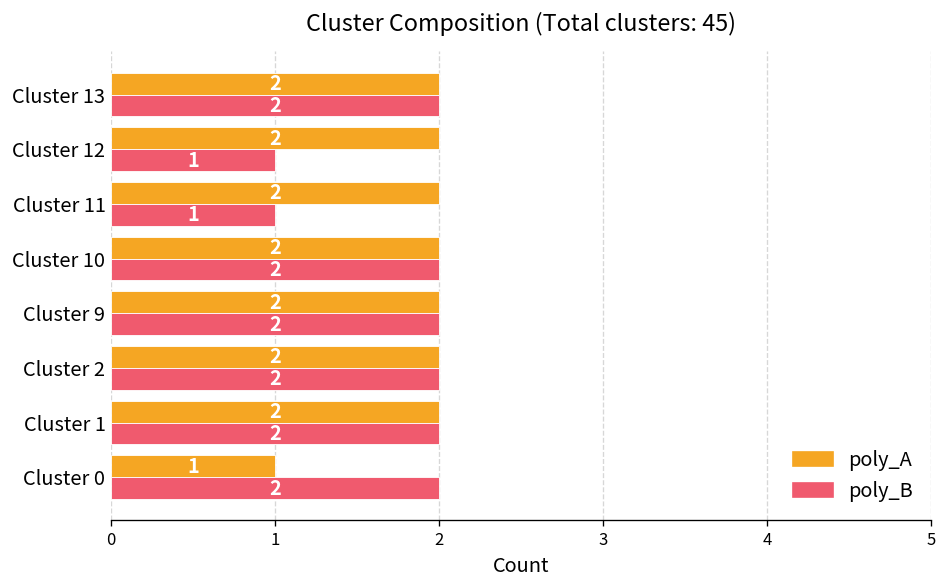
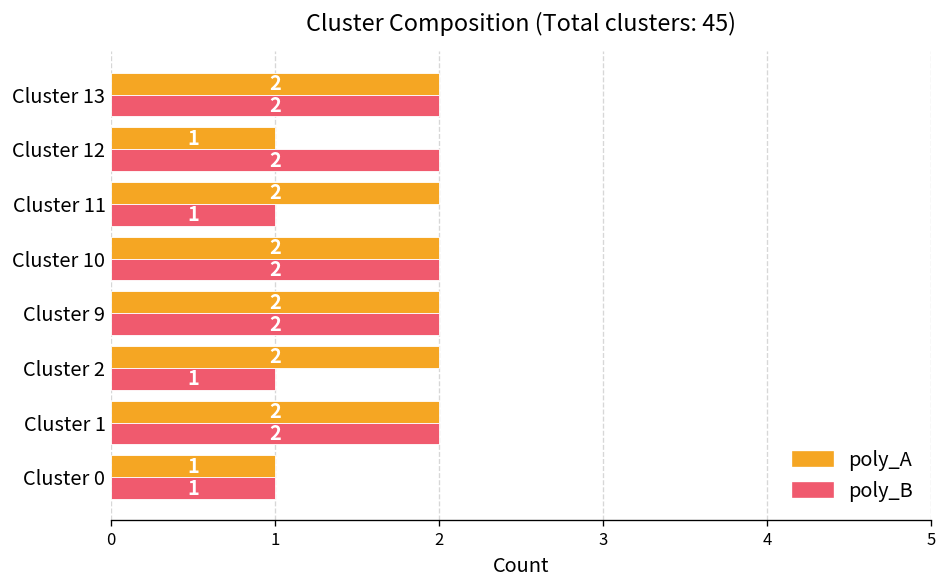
  {
    "poly_A": {
      "Cluster 13": 2,
-     "Cluster 12": 2,
+     "Cluster 12": 1,
      "Cluster 11": 2,
      "Cluster 10": 2,
      "Cluster 9": 2,
      "Cluster 2": 2,
      "Cluster 1": 2,
      "Cluster 0": 1
    },
    "poly_B": {
      "Cluster 13": 2,
-     "Cluster 12": 1,
+     "Cluster 12": 2,
      "Cluster 11": 1,
      "Cluster 10": 2,
      "Cluster 9": 2,
-     "Cluster 2": 2,
+     "Cluster 2": 1,
      "Cluster 1": 2,
-     "Cluster 0": 2
+     "Cluster 0": 1
    }
  }
